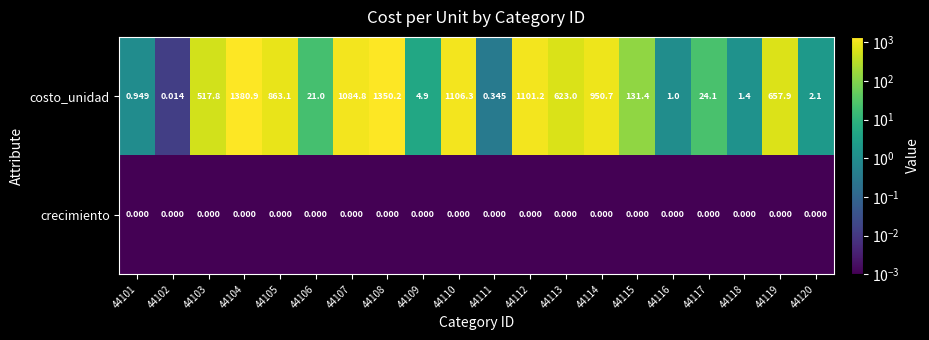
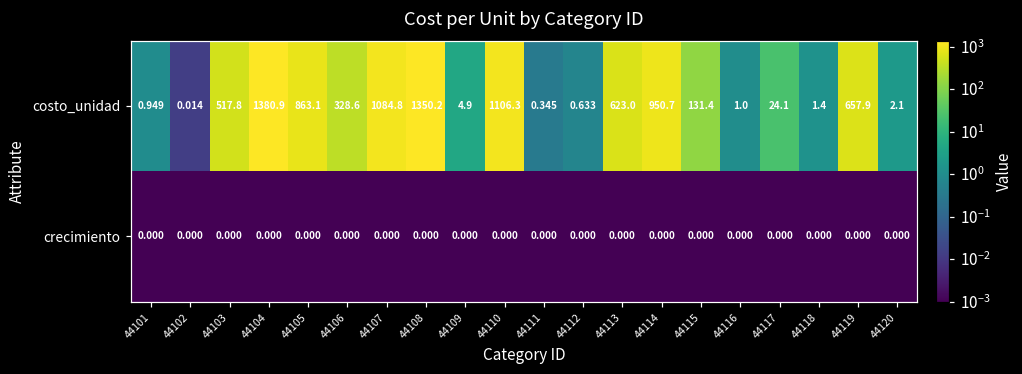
  {
    "costo_unidad": {
      "44101": 0.949,
      "44102": 0.014,
      "44103": 517.8,
      "44104": 1380.9,
      "44105": 863.1,
-     "44106": 21.0,
+     "44106": 328.6,
      "44107": 1084.8,
      "44108": 1350.2,
      "44109": 4.9,
      "44110": 1106.3,
      "44111": 0.345,
-     "44112": 1101.2,
+     "44112": 0.633,
      "44113": 623.0,
      "44114": 950.7,
      "44115": 131.4,
      "44116": 1.0,
      "44117": 24.1,
      "44118": 1.4,
      "44119": 657.9,
      "44120": 2.1
    },
    "crecimiento": {
      "44101": 0.000,
      "44102": 0.000,
      "44103": 0.000,
      "44104": 0.000,
      "44105": 0.000,
      "44106": 0.000,
      "44107": 0.000,
      "44108": 0.000,
      "44109": 0.000,
      "44110": 0.000,
      "44111": 0.000,
      "44112": 0.000,
      "44113": 0.000,
      "44114": 0.000,
      "44115": 0.000,
      "44116": 0.000,
      "44117": 0.000,
      "44118": 0.000,
      "44119": 0.000,
      "44120": 0.000
    }
  }
